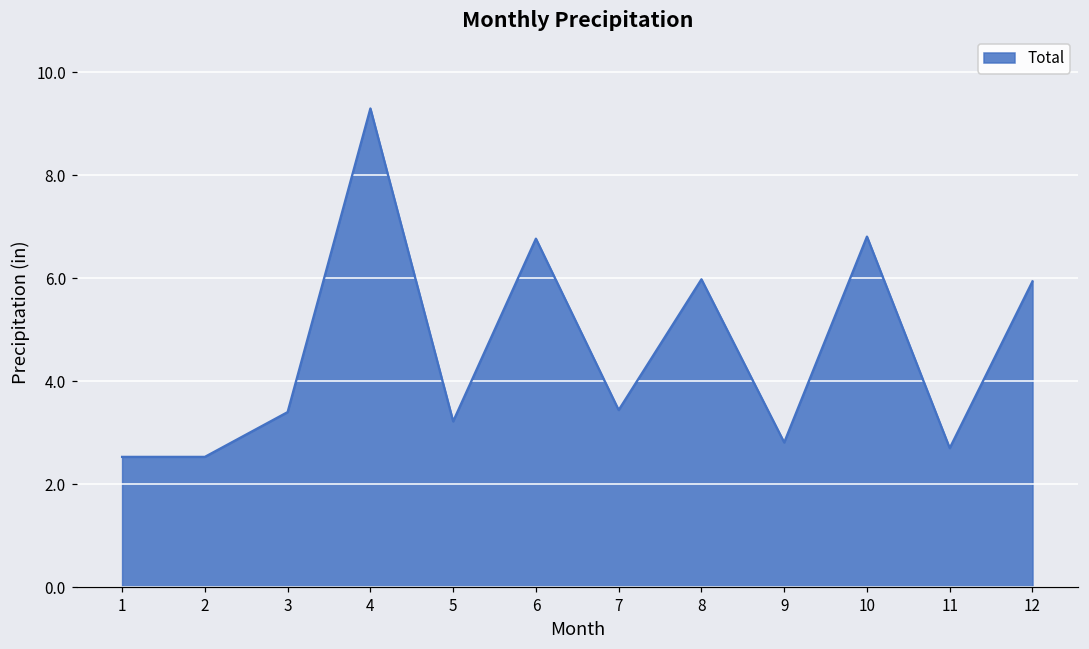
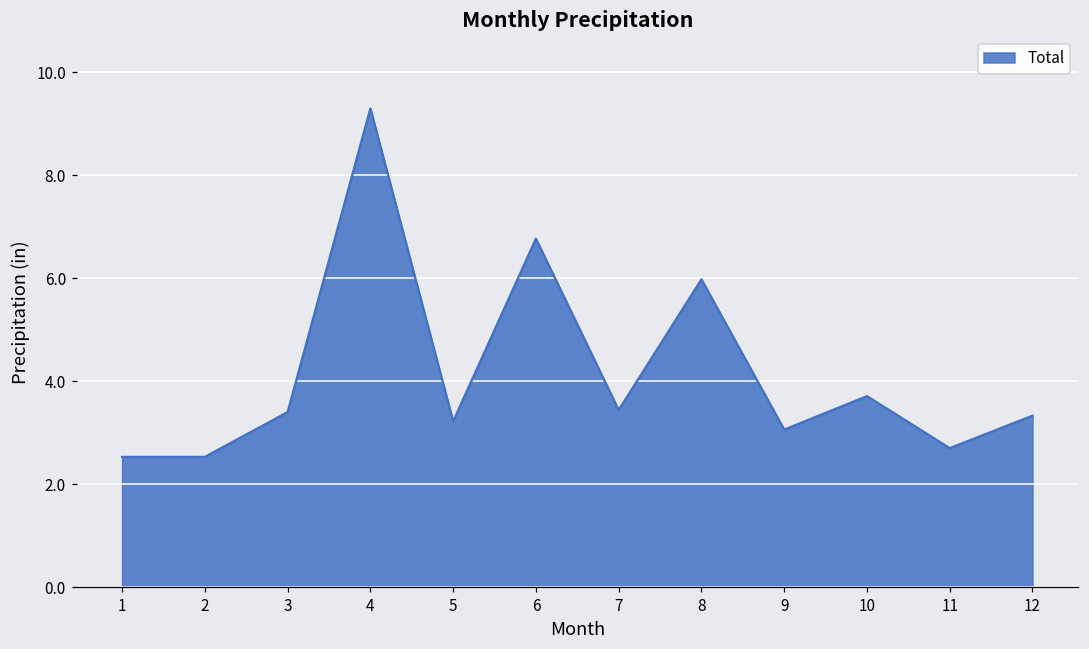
  {
    "1": 2.5,
    "2": 2.5,
    "3": 3.4,
    "4": 9.3,
    "5": 3.2,
    "6": 6.8,
    "7": 3.4,
    "8": 6.0,
-   "9": 2.8,
-   "10": 6.8,
+   "9": 3.1,
+   "10": 3.7,
    "11": 2.7,
-   "12": 5.9
+   "12": 3.3
  }
